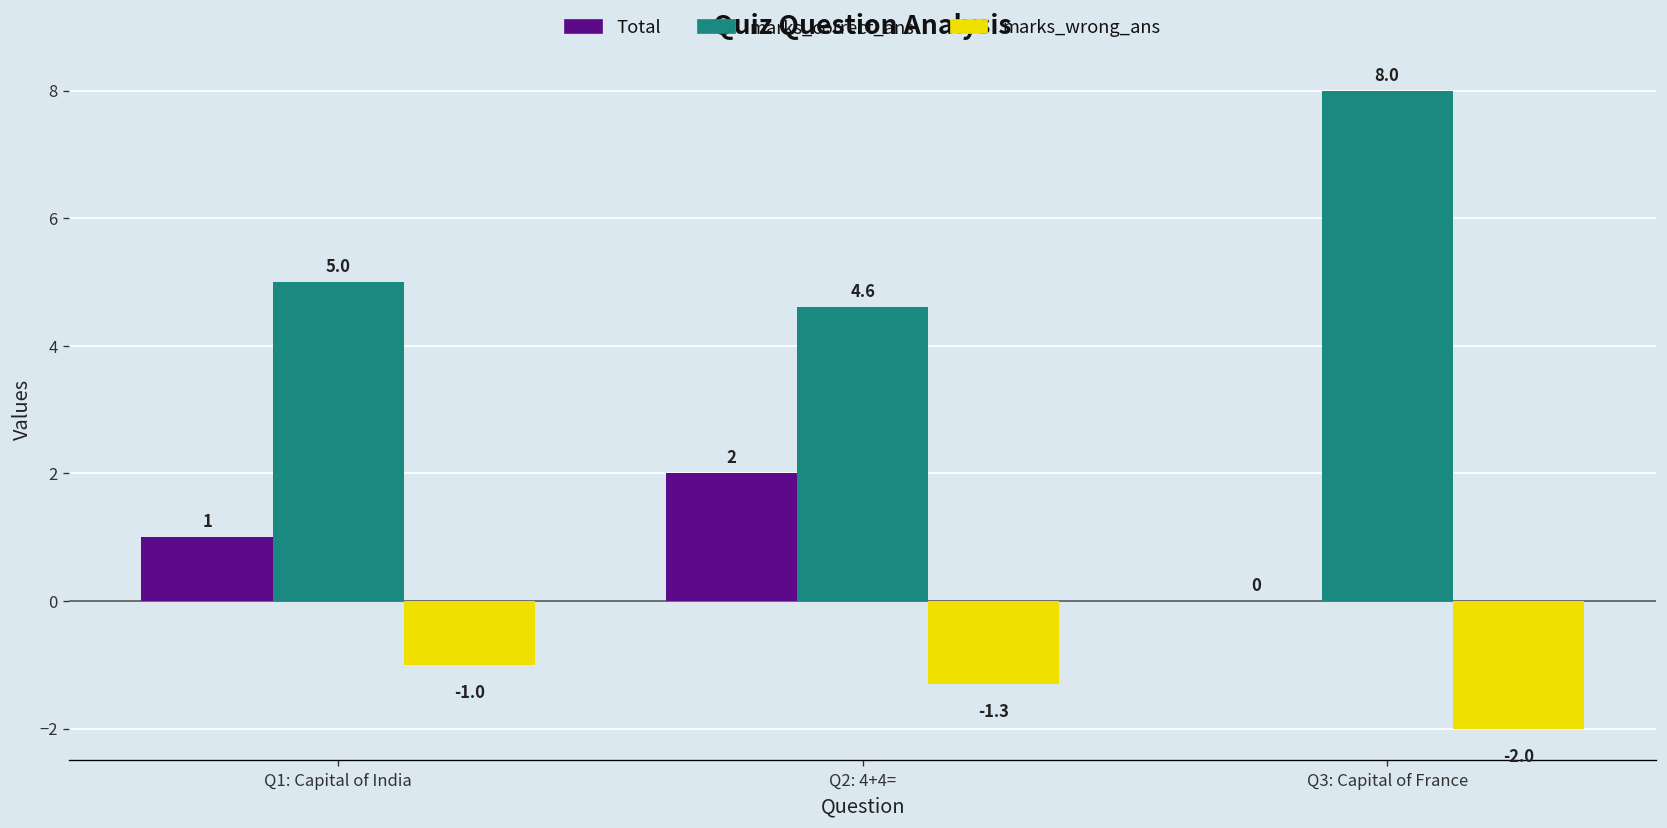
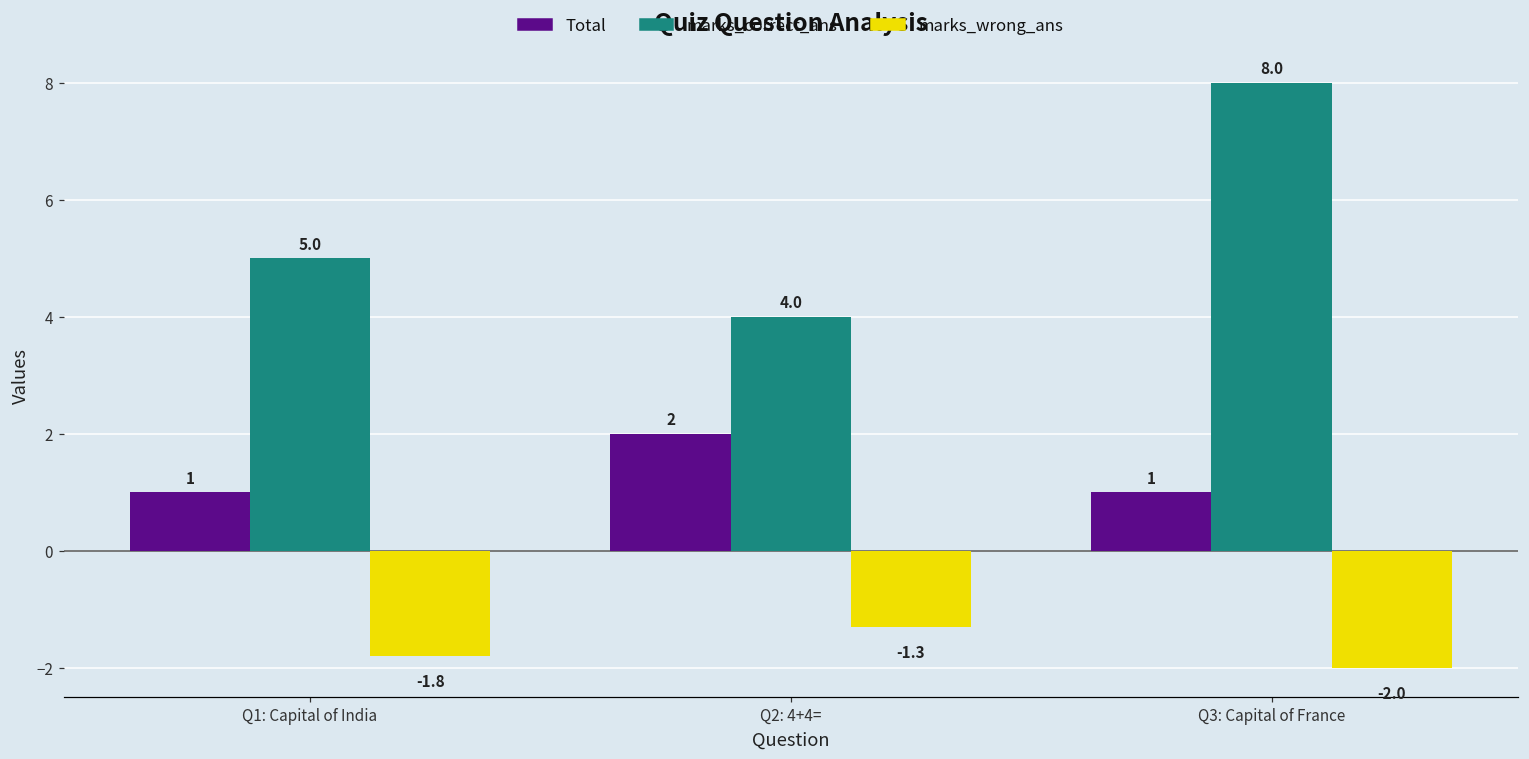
  {
    "Total": {
      "Q1: Capital of India": 1,
      "Q2: 4+4=": 2,
-     "Q3: Capital of France": 0
+     "Q3: Capital of France": 1
    },
    "marks_correct_ans": {
      "Q1: Capital of India": 5.0,
-     "Q2: 4+4=": 4.6,
+     "Q2: 4+4=": 4.0,
      "Q3: Capital of France": 8.0
    },
    "marks_wrong_ans": {
-     "Q1: Capital of India": -1.0,
+     "Q1: Capital of India": -1.8,
      "Q2: 4+4=": -1.3,
      "Q3: Capital of France": -2.0
    }
  }
